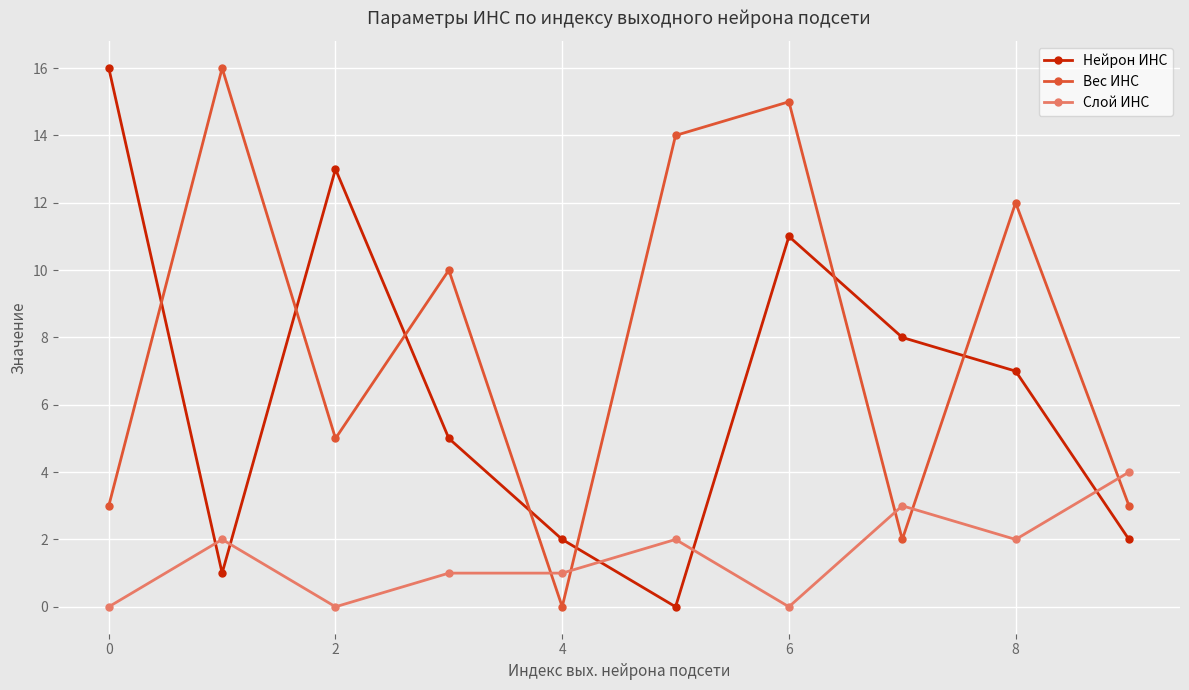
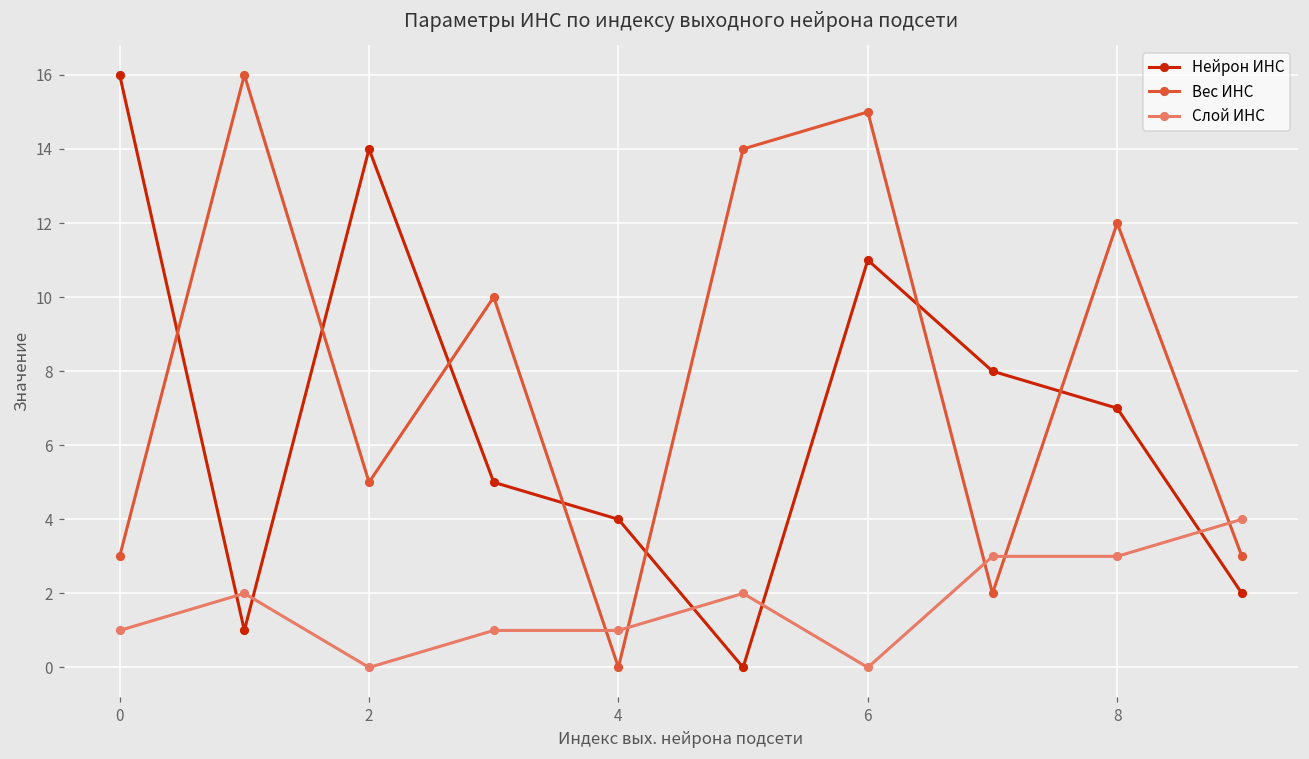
  {
    "Нейрон ИНС": {
      "0": 16,
-     "2": 13,
-     "4": 2,
+     "2": 14,
+     "4": 4,
      "6": 11,
      "8": 7
    },
    "Вес ИНС": {
      "0": 3,
      "2": 5,
      "4": 0,
      "6": 15,
      "8": 12
    },
    "Слой ИНС": {
-     "0": 0,
+     "0": 1,
      "2": 0,
      "4": 1,
      "6": 0,
-     "8": 2
+     "8": 3
    }
  }
